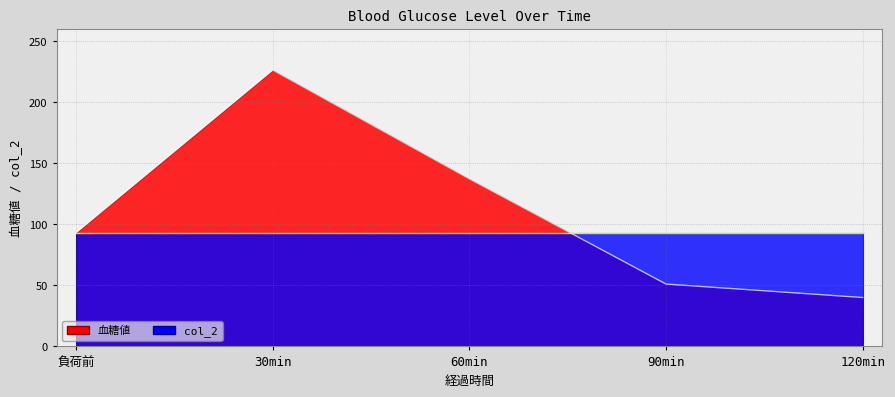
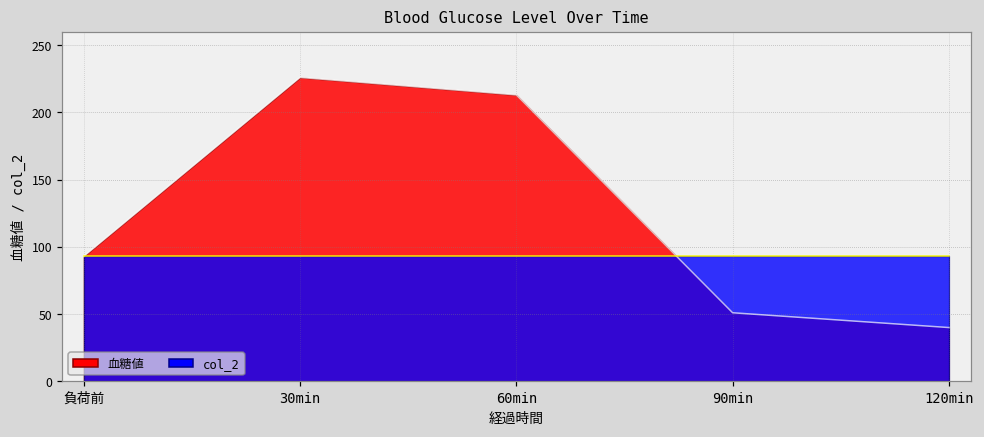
  {
    "血糖値": {
      "30min": 226,
-     "60min": 137,
+     "60min": 213,
      "90min": 51,
      "120min": 40
    },
    "col_2": {
      "30min": 93,
      "60min": 93,
      "90min": 93,
      "120min": 93
    }
  }
